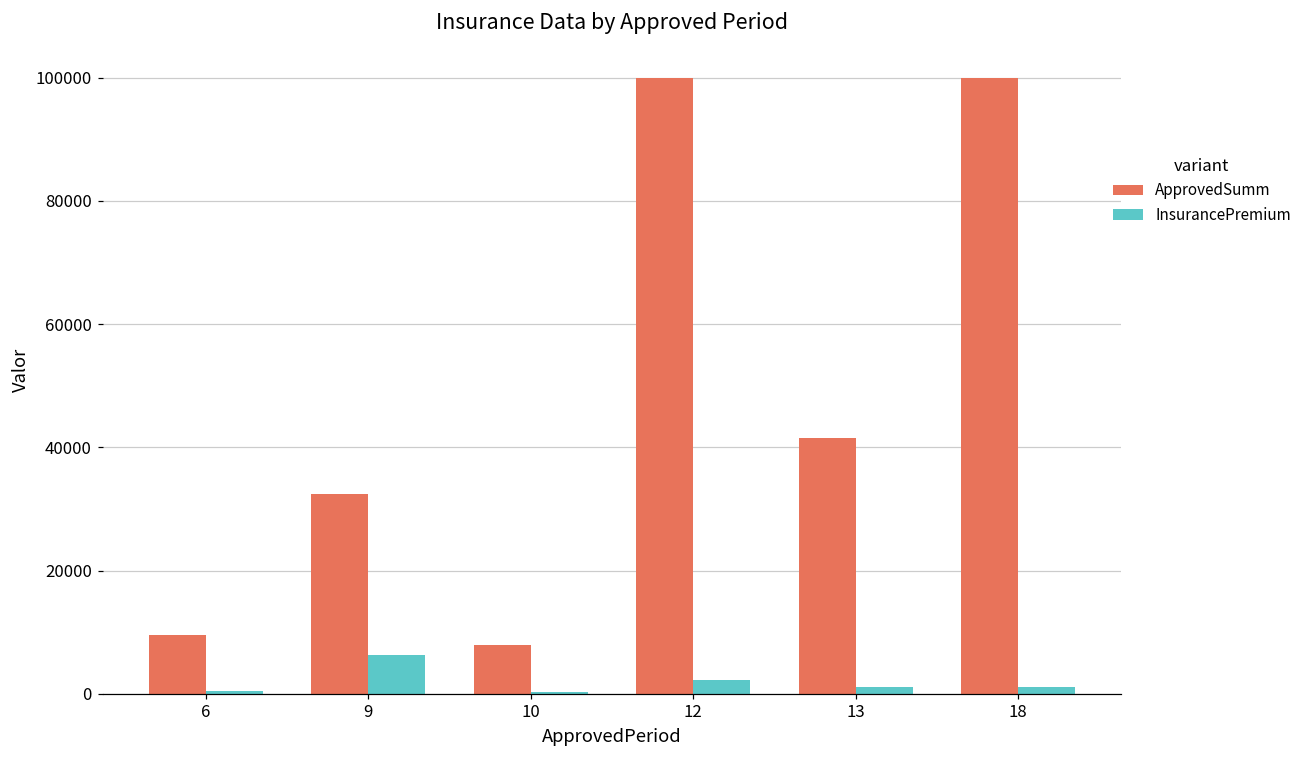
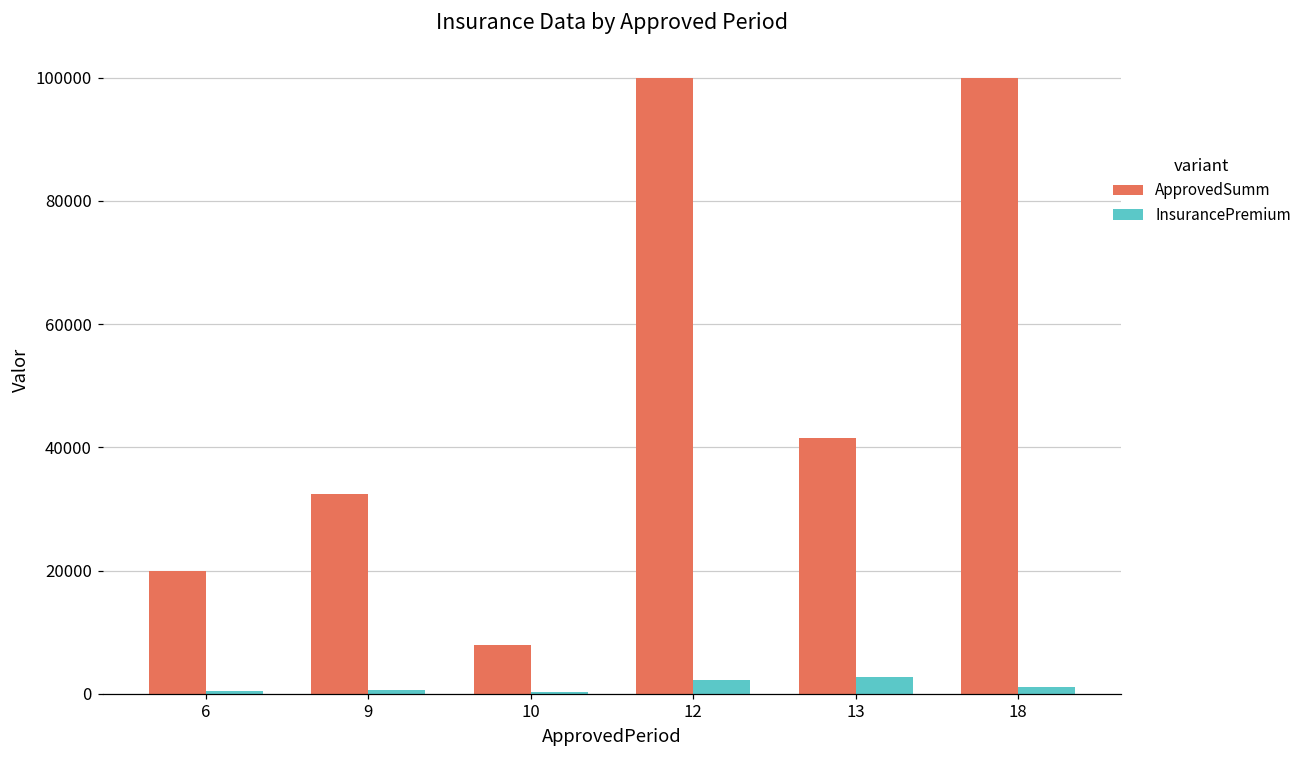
  {
    "ApprovedSumm": {
-     "6": 10000,
+     "6": 20000,
      "9": 32000,
      "10": 8000,
      "12": 100000,
      "13": 42000,
      "18": 100000
    },
    "InsurancePremium": {
      "6": 0,
-     "9": 6000,
+     "9": 1000,
      "12": 2000,
-     "13": 1000,
+     "13": 3000,
      "18": 1000
    }
  }
